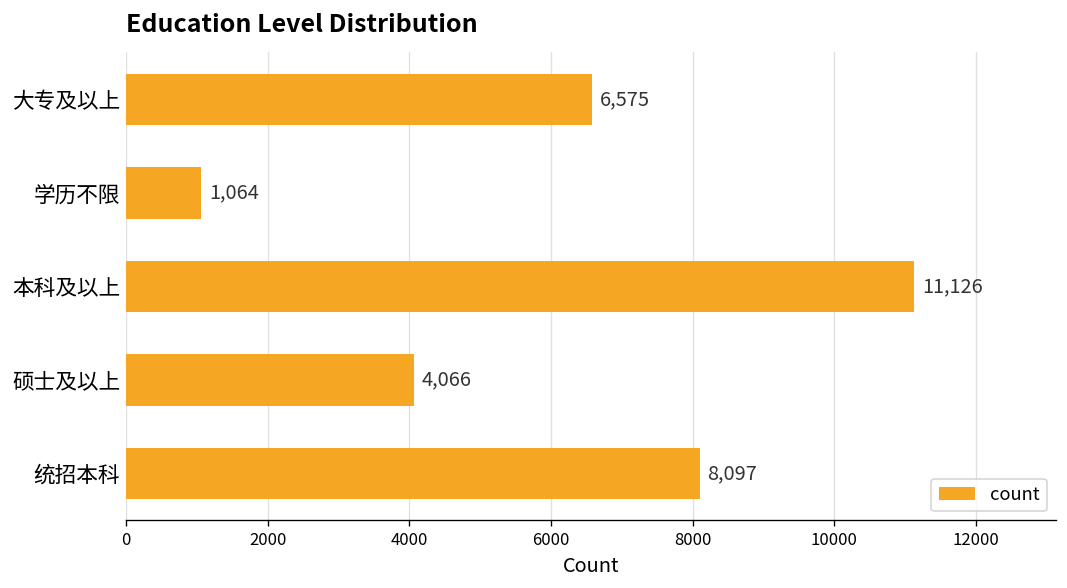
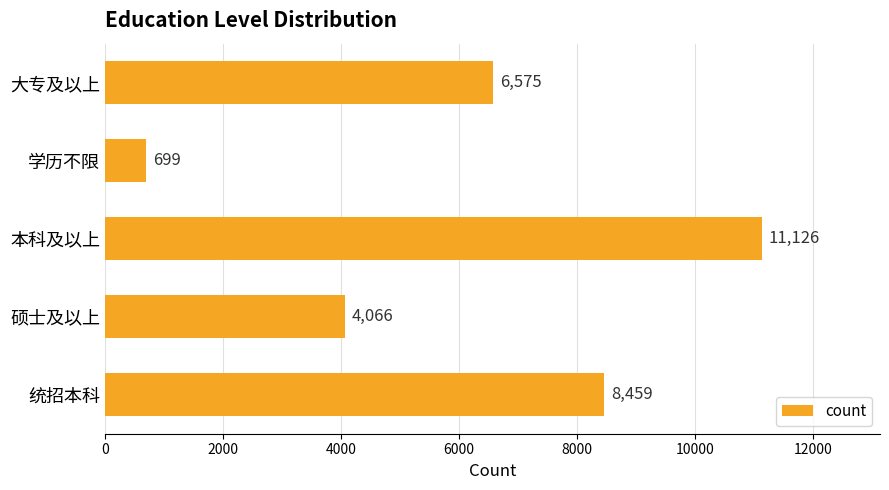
  {
    "大专及以上": "6,575",
-   "学历不限": "1,064",
+   "学历不限": "699",
    "本科及以上": "11,126",
    "硕士及以上": "4,066",
-   "统招本科": "8,097"
+   "统招本科": "8,459"
  }
